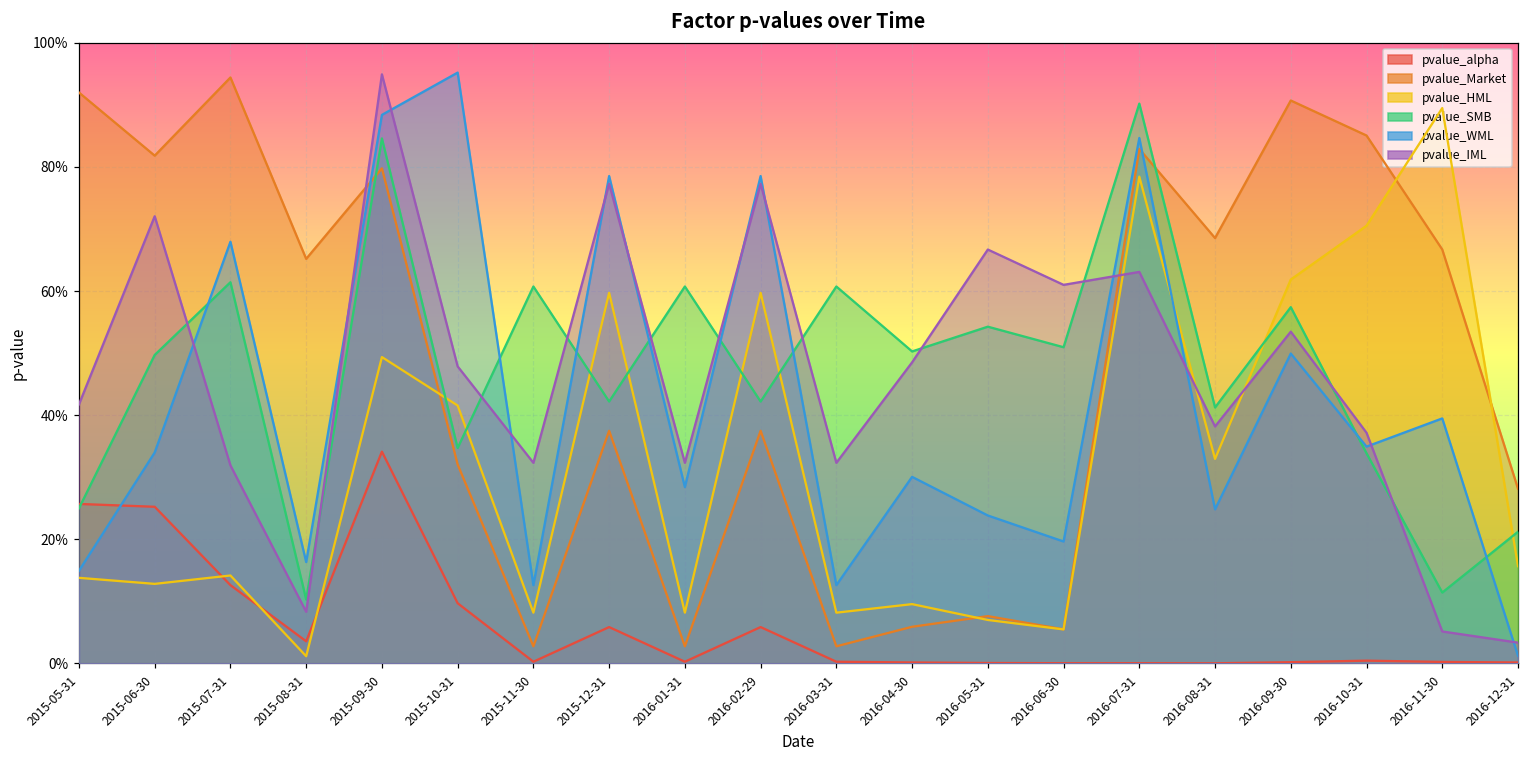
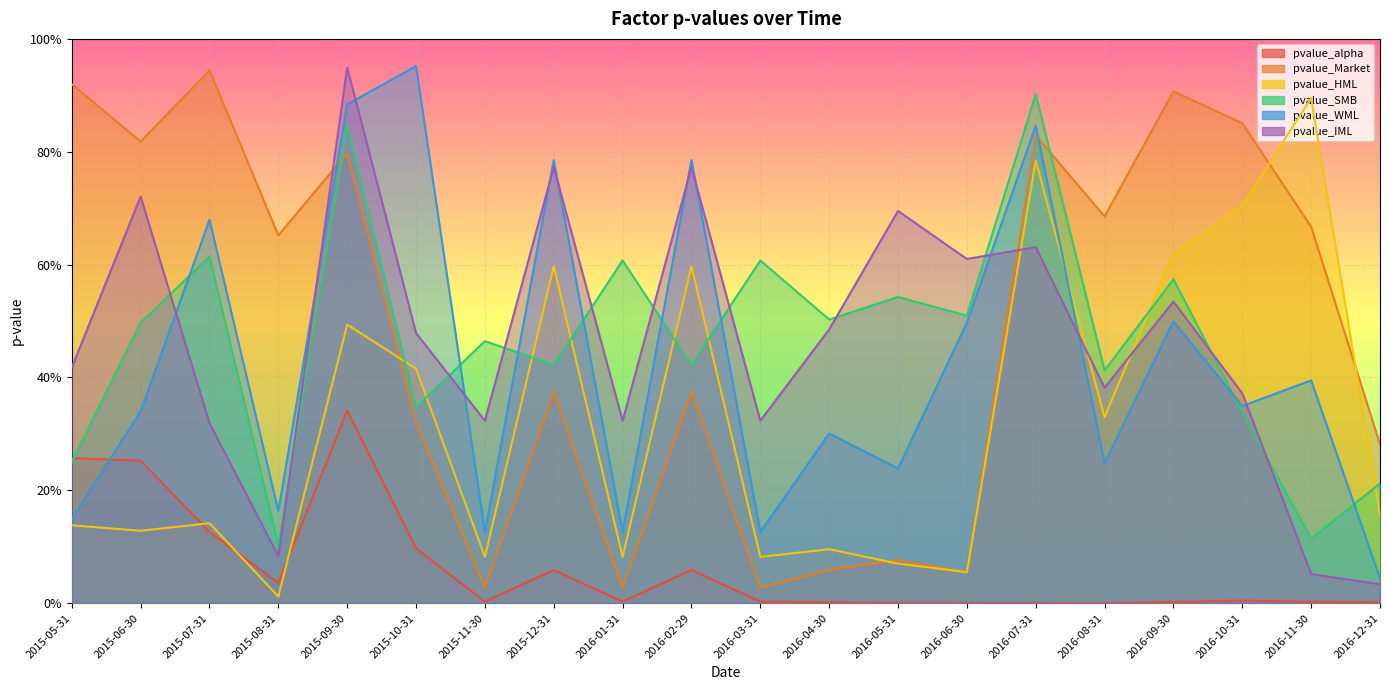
  {
    "pvalue_SMB": {
      "2015-05-31": "25%",
      "2015-06-30": "50%",
      "2015-07-31": "61%",
      "2015-08-31": "10%",
      "2015-09-30": "85%",
      "2015-10-31": "35%",
-     "2015-11-30": "61%",
+     "2015-11-30": "46%",
      "2015-12-31": "42%",
      "2016-01-31": "61%",
      "2016-02-29": "42%",
      "2016-03-31": "61%",
      "2016-04-30": "50%",
      "2016-05-31": "54%",
      "2016-06-30": "51%",
      "2016-07-31": "90%",
      "2016-08-31": "41%",
      "2016-09-30": "57%",
      "2016-10-31": "34%",
      "2016-11-30": "11%",
      "2016-12-31": "21%"
    },
    "pvalue_WML": {
      "2015-05-31": "15%",
      "2015-06-30": "34%",
      "2015-07-31": "68%",
      "2015-08-31": "16%",
      "2015-09-30": "88%",
      "2015-10-31": "95%",
      "2015-11-30": "13%",
      "2015-12-31": "79%",
-     "2016-01-31": "28%",
+     "2016-01-31": "13%",
      "2016-02-29": "79%",
      "2016-03-31": "13%",
      "2016-04-30": "30%",
      "2016-05-31": "24%",
-     "2016-06-30": "20%",
+     "2016-06-30": "50%",
      "2016-07-31": "85%",
      "2016-08-31": "25%",
      "2016-09-30": "50%",
      "2016-10-31": "35%",
      "2016-11-30": "39%",
-     "2016-12-31": "1%"
+     "2016-12-31": "4%"
    },
    "pvalue_IML": {
      "2015-05-31": "42%",
      "2015-06-30": "72%",
      "2015-07-31": "32%",
      "2015-08-31": "8%",
      "2015-09-30": "95%",
      "2015-10-31": "48%",
      "2015-11-30": "32%",
      "2015-12-31": "77%",
      "2016-01-31": "32%",
      "2016-02-29": "77%",
      "2016-03-31": "32%",
      "2016-04-30": "49%",
-     "2016-05-31": "67%",
+     "2016-05-31": "69%",
      "2016-06-30": "61%",
      "2016-07-31": "63%",
      "2016-08-31": "38%",
      "2016-09-30": "53%",
      "2016-10-31": "37%",
      "2016-11-30": "5%",
      "2016-12-31": "3%"
    }
  }
